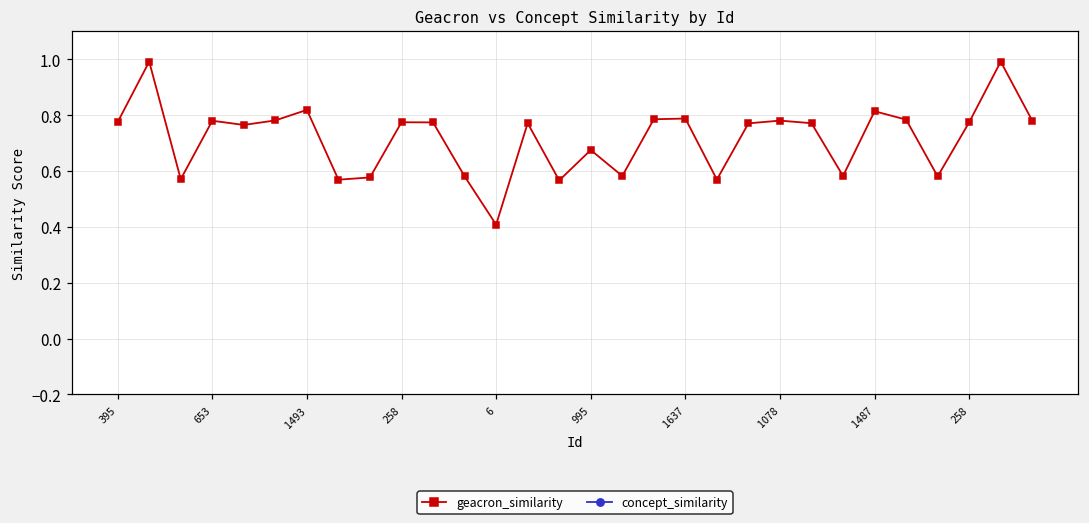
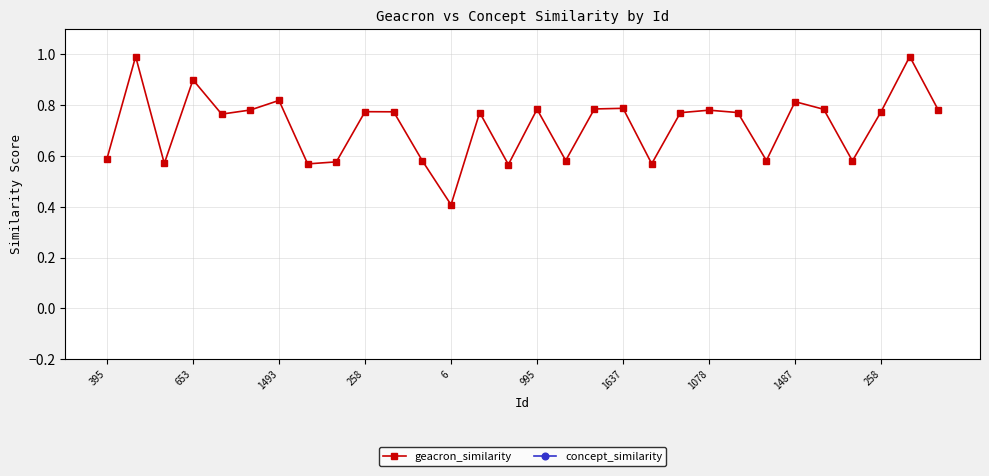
  {
-   "395": 0.78,
-   "653": 0.78,
+   "395": 0.59,
+   "653": 0.90,
    "1493": 0.82,
    "6": 0.41,
-   "995": 0.68,
+   "995": 0.78,
    "1637": 0.79,
    "1078": 0.78,
    "1487": 0.81
  }
